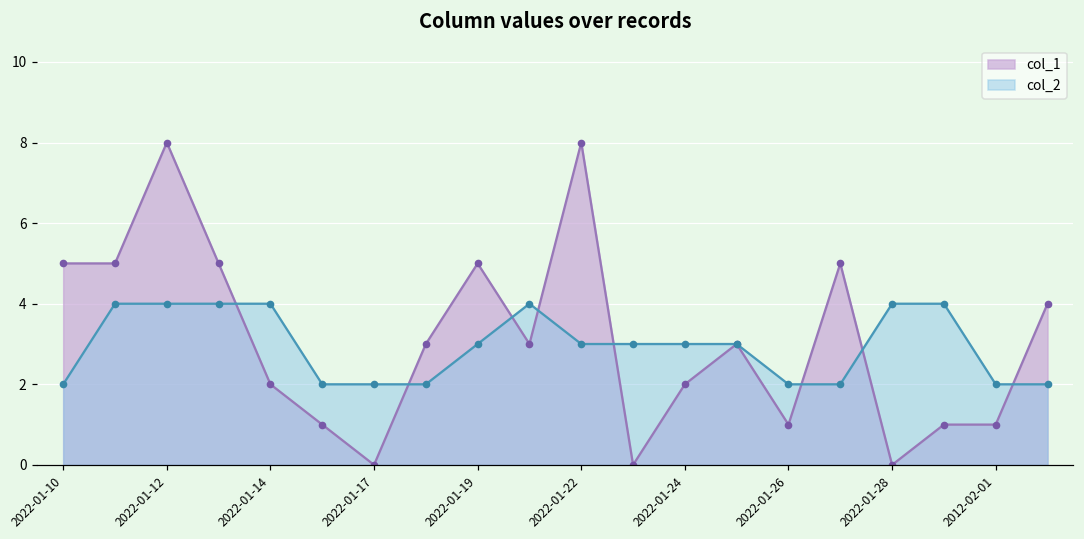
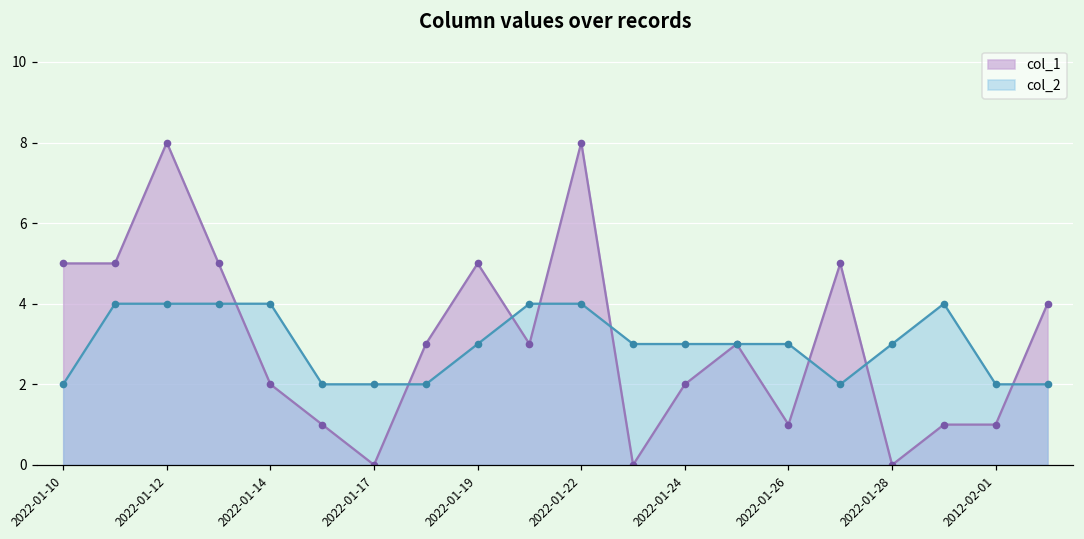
  {
    "col_1": {
      "2022-01-10": 5,
      "2022-01-12": 8,
      "2022-01-14": 2,
      "2022-01-17": 0,
      "2022-01-19": 5,
      "2022-01-22": 8,
      "2022-01-24": 2,
      "2022-01-26": 1,
      "2022-01-28": 0,
      "2012-02-01": 1
    },
    "col_2": {
      "2022-01-10": 2,
      "2022-01-12": 4,
      "2022-01-14": 4,
      "2022-01-17": 2,
      "2022-01-19": 3,
-     "2022-01-22": 3,
+     "2022-01-22": 4,
      "2022-01-24": 3,
-     "2022-01-26": 2,
-     "2022-01-28": 4,
+     "2022-01-26": 3,
+     "2022-01-28": 3,
      "2012-02-01": 2
    }
  }
